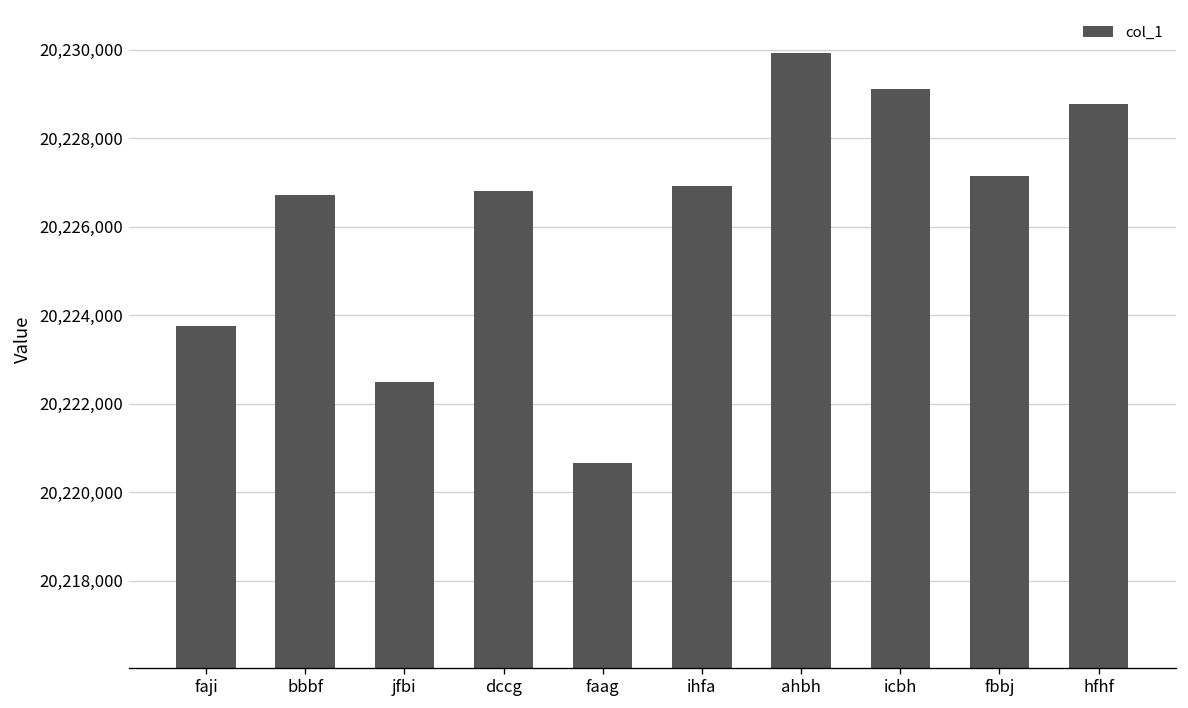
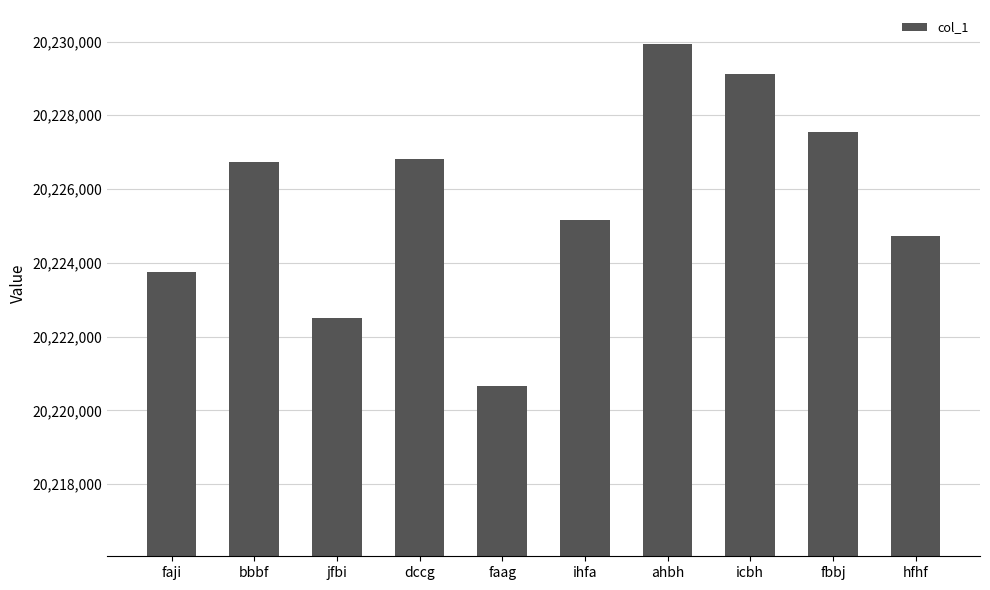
  {
    "faji": "20,223,800",
    "bbbf": "20,226,700",
    "jfbi": "20,222,500",
    "dccg": "20,226,800",
    "faag": "20,220,700",
-   "ihfa": "20,226,900",
+   "ihfa": "20,225,200",
    "ahbh": "20,229,900",
    "icbh": "20,229,100",
-   "fbbj": "20,227,200",
-   "hfhf": "20,228,800"
+   "fbbj": "20,227,600",
+   "hfhf": "20,224,700"
  }
